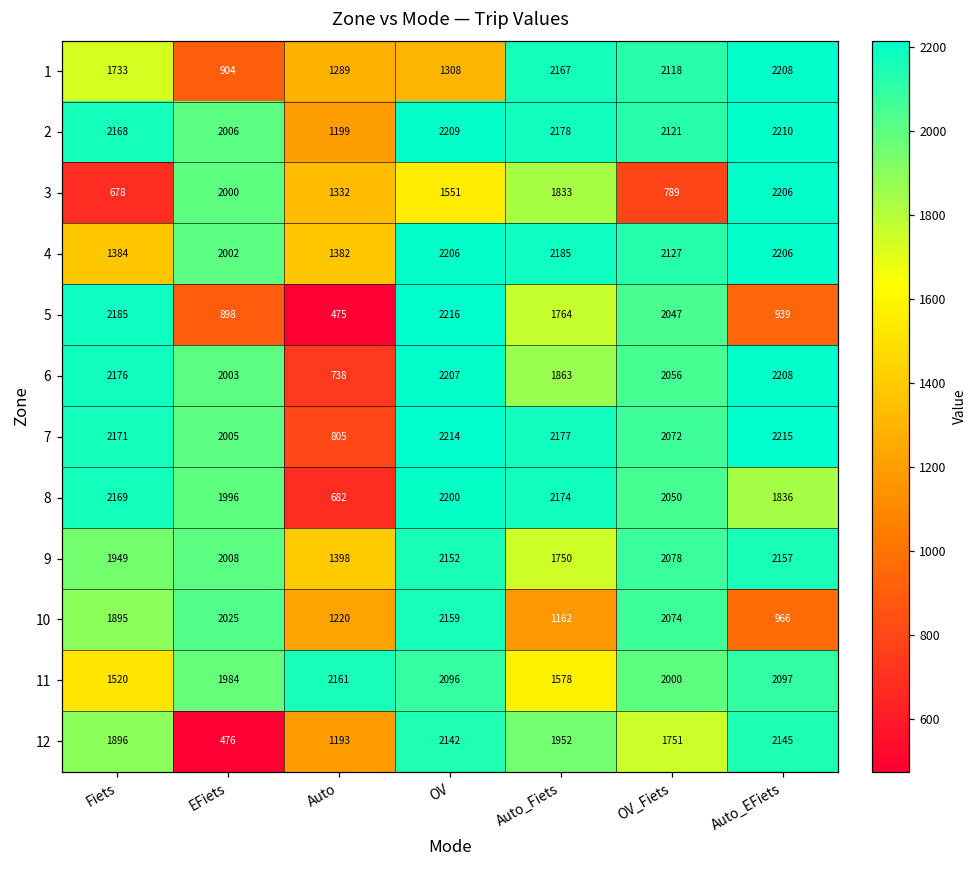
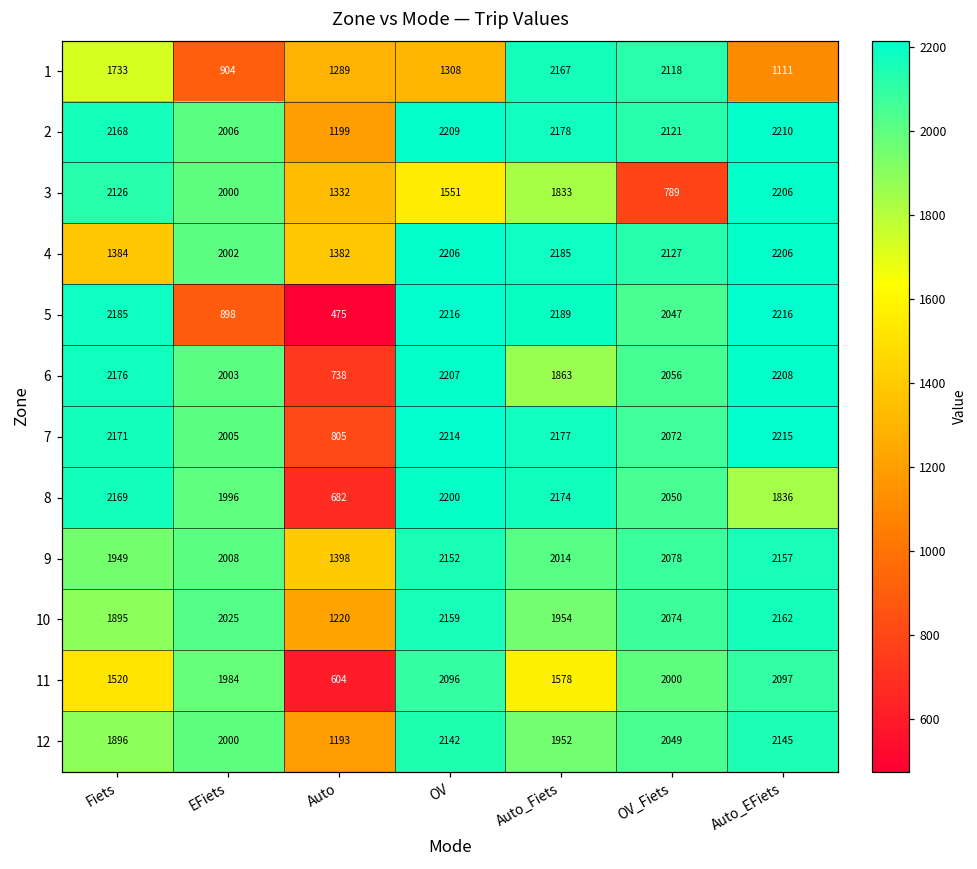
  {
    "1": {
      "Fiets": 1733,
      "EFiets": 904,
      "Auto": 1289,
      "OV": 1308,
      "Auto_Fiets": 2167,
      "OV_Fiets": 2118,
-     "Auto_EFiets": 2208
+     "Auto_EFiets": 1111
    },
    "2": {
      "Fiets": 2168,
      "EFiets": 2006,
      "Auto": 1199,
      "OV": 2209,
      "Auto_Fiets": 2178,
      "OV_Fiets": 2121,
      "Auto_EFiets": 2210
    },
    "3": {
-     "Fiets": 678,
+     "Fiets": 2126,
      "EFiets": 2000,
      "Auto": 1332,
      "OV": 1551,
      "Auto_Fiets": 1833,
      "OV_Fiets": 789,
      "Auto_EFiets": 2206
    },
    "4": {
      "Fiets": 1384,
      "EFiets": 2002,
      "Auto": 1382,
      "OV": 2206,
      "Auto_Fiets": 2185,
      "OV_Fiets": 2127,
      "Auto_EFiets": 2206
    },
    "5": {
      "Fiets": 2185,
      "EFiets": 898,
      "Auto": 475,
      "OV": 2216,
-     "Auto_Fiets": 1764,
+     "Auto_Fiets": 2189,
      "OV_Fiets": 2047,
-     "Auto_EFiets": 939
+     "Auto_EFiets": 2216
    },
    "6": {
      "Fiets": 2176,
      "EFiets": 2003,
      "Auto": 738,
      "OV": 2207,
      "Auto_Fiets": 1863,
      "OV_Fiets": 2056,
      "Auto_EFiets": 2208
    },
    "7": {
      "Fiets": 2171,
      "EFiets": 2005,
      "Auto": 805,
      "OV": 2214,
      "Auto_Fiets": 2177,
      "OV_Fiets": 2072,
      "Auto_EFiets": 2215
    },
    "8": {
      "Fiets": 2169,
      "EFiets": 1996,
      "Auto": 682,
      "OV": 2200,
      "Auto_Fiets": 2174,
      "OV_Fiets": 2050,
      "Auto_EFiets": 1836
    },
    "9": {
      "Fiets": 1949,
      "EFiets": 2008,
      "Auto": 1398,
      "OV": 2152,
-     "Auto_Fiets": 1750,
+     "Auto_Fiets": 2014,
      "OV_Fiets": 2078,
      "Auto_EFiets": 2157
    },
    "10": {
      "Fiets": 1895,
      "EFiets": 2025,
      "Auto": 1220,
      "OV": 2159,
-     "Auto_Fiets": 1162,
+     "Auto_Fiets": 1954,
      "OV_Fiets": 2074,
-     "Auto_EFiets": 966
+     "Auto_EFiets": 2162
    },
    "11": {
      "Fiets": 1520,
      "EFiets": 1984,
-     "Auto": 2161,
+     "Auto": 604,
      "OV": 2096,
      "Auto_Fiets": 1578,
      "OV_Fiets": 2000,
      "Auto_EFiets": 2097
    },
    "12": {
      "Fiets": 1896,
-     "EFiets": 476,
+     "EFiets": 2000,
      "Auto": 1193,
      "OV": 2142,
      "Auto_Fiets": 1952,
-     "OV_Fiets": 1751,
+     "OV_Fiets": 2049,
      "Auto_EFiets": 2145
    }
  }
